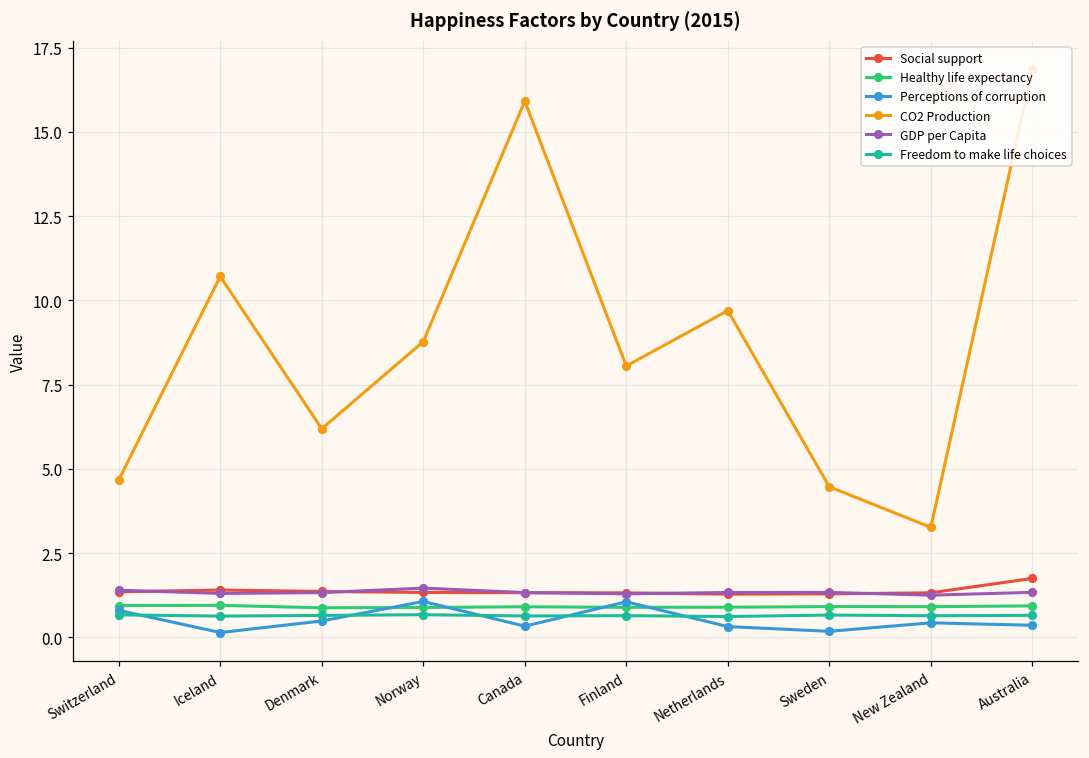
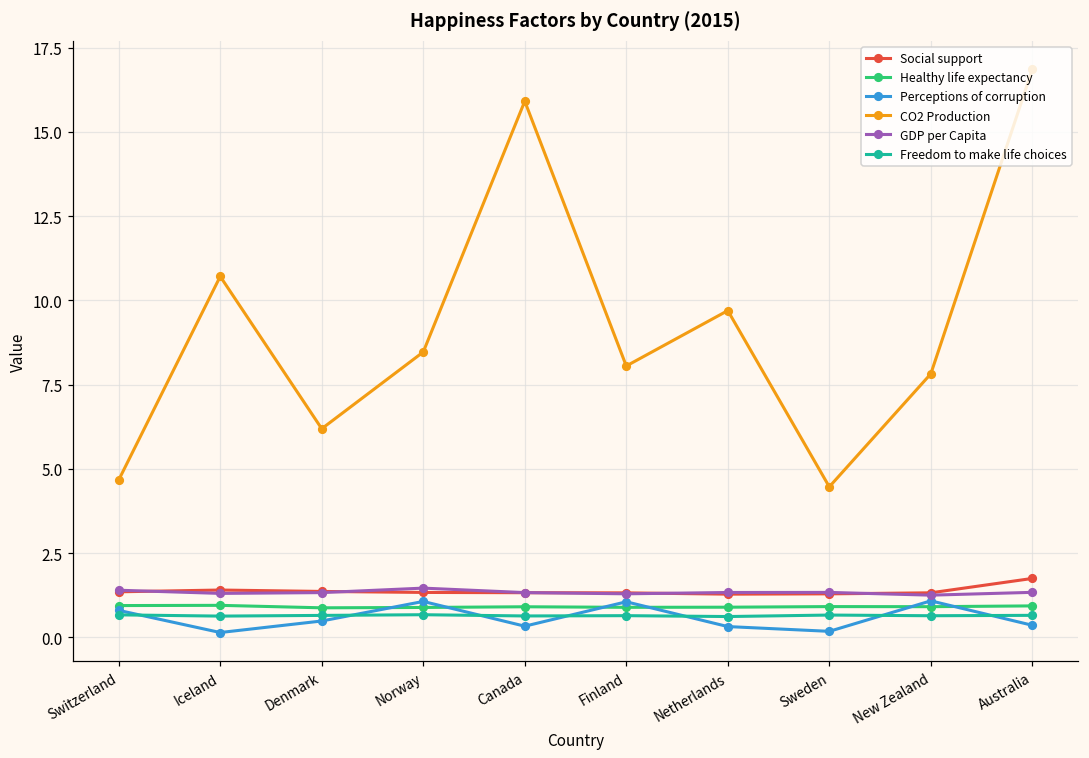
  {
    "Social support": {
      "Iceland": 1.4,
      "Norway": 1.3,
      "Australia": 1.7
    },
    "Perceptions of corruption": {
      "Switzerland": 0.8,
      "Iceland": 0.1,
      "Denmark": 0.5,
      "Norway": 1.1,
      "Canada": 0.3,
      "Finland": 1.1,
      "Netherlands": 0.3,
      "Sweden": 0.2,
-     "New Zealand": 0.4,
+     "New Zealand": 1.1,
      "Australia": 0.4
    },
    "CO2 Production": {
      "Switzerland": 4.7,
      "Iceland": 10.7,
      "Denmark": 6.2,
-     "Norway": 8.8,
+     "Norway": 8.5,
      "Canada": 15.9,
      "Finland": 8.1,
      "Netherlands": 9.7,
      "Sweden": 4.5,
-     "New Zealand": 3.3
+     "New Zealand": 7.8
    },
    "GDP per Capita": {
      "Iceland": 1.3,
      "Norway": 1.5,
      "Australia": 1.3
    }
  }
